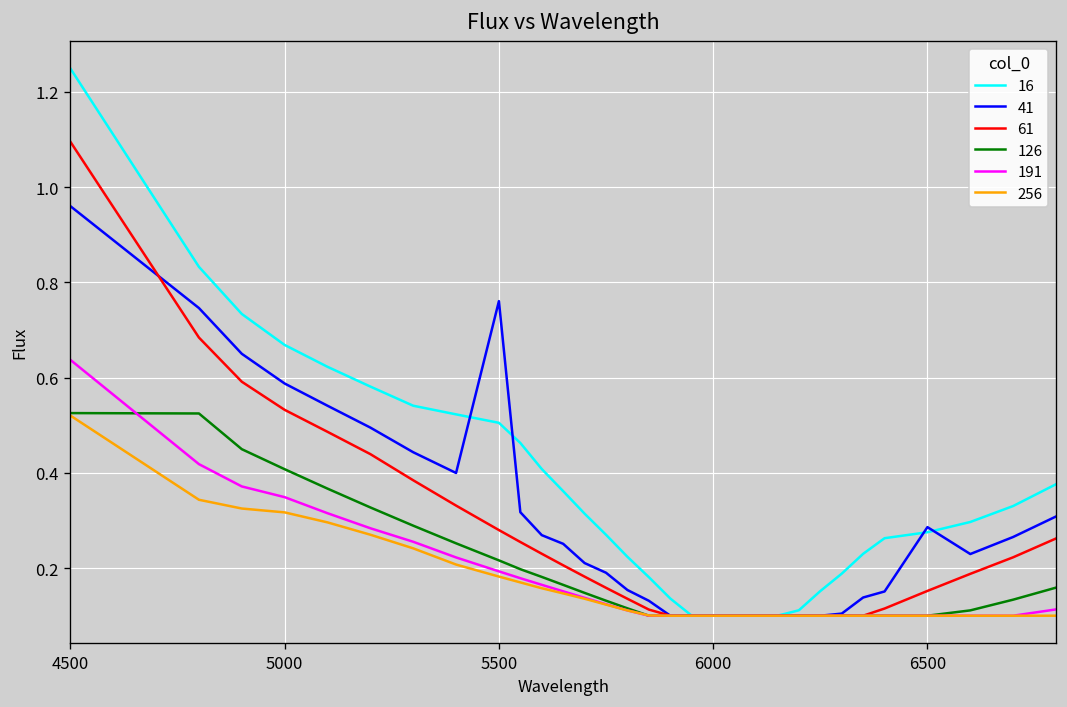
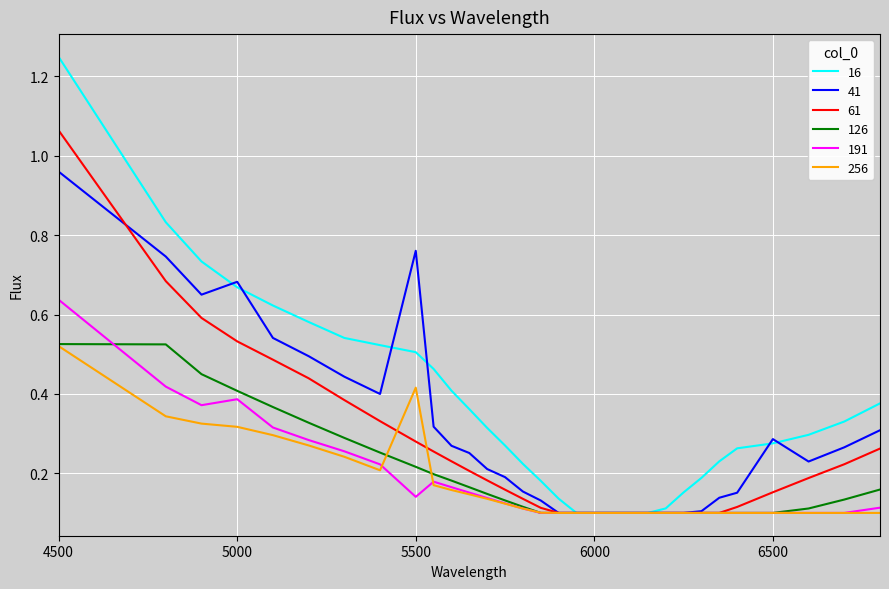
  {
    "16": {
      "4500": 1.25,
      "5000": 0.67,
      "5500": 0.51,
      "6500": 0.28
    },
    "41": {
      "4500": 0.96,
-     "5000": 0.59,
+     "5000": 0.68,
      "5500": 0.76,
      "6500": 0.29
    },
    "61": {
-     "4500": 1.10,
+     "4500": 1.06,
      "5000": 0.53,
      "5500": 0.28,
      "6500": 0.15
    },
    "126": {
      "5000": 0.41,
      "5500": 0.22
    },
    "191": {
      "4500": 0.64,
-     "5000": 0.35,
-     "5500": 0.19
+     "5000": 0.39,
+     "5500": 0.14
    },
    "256": {
      "5000": 0.32,
-     "5500": 0.18
+     "5500": 0.42
    }
  }
